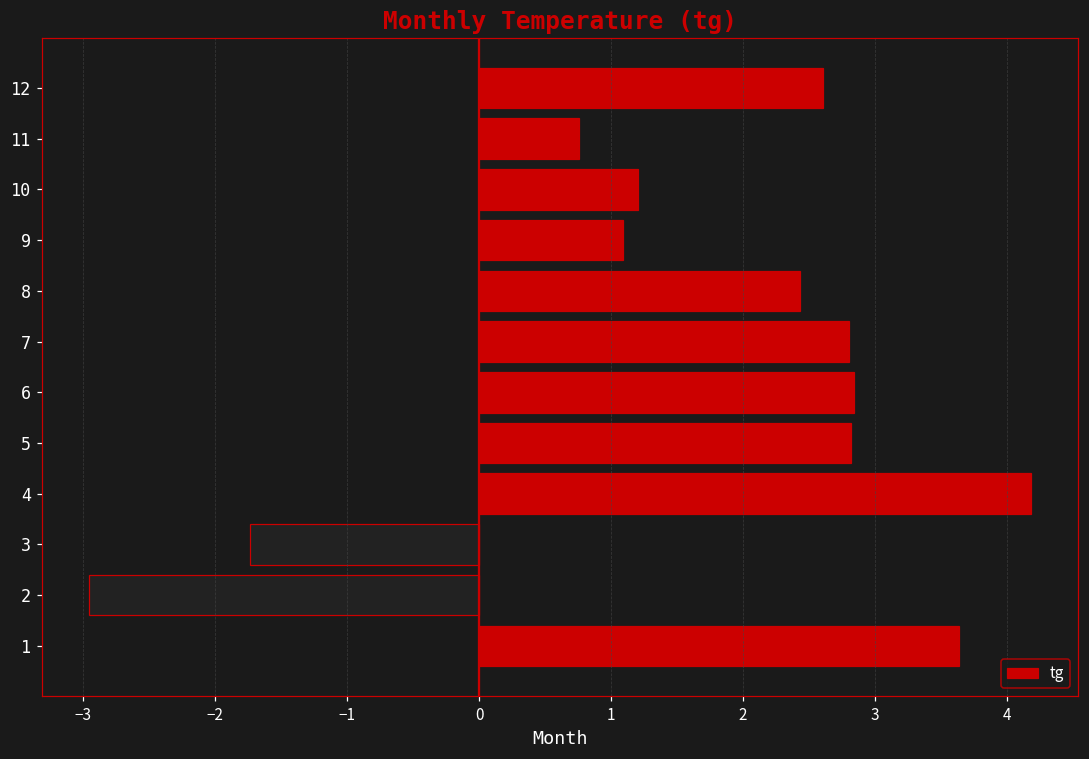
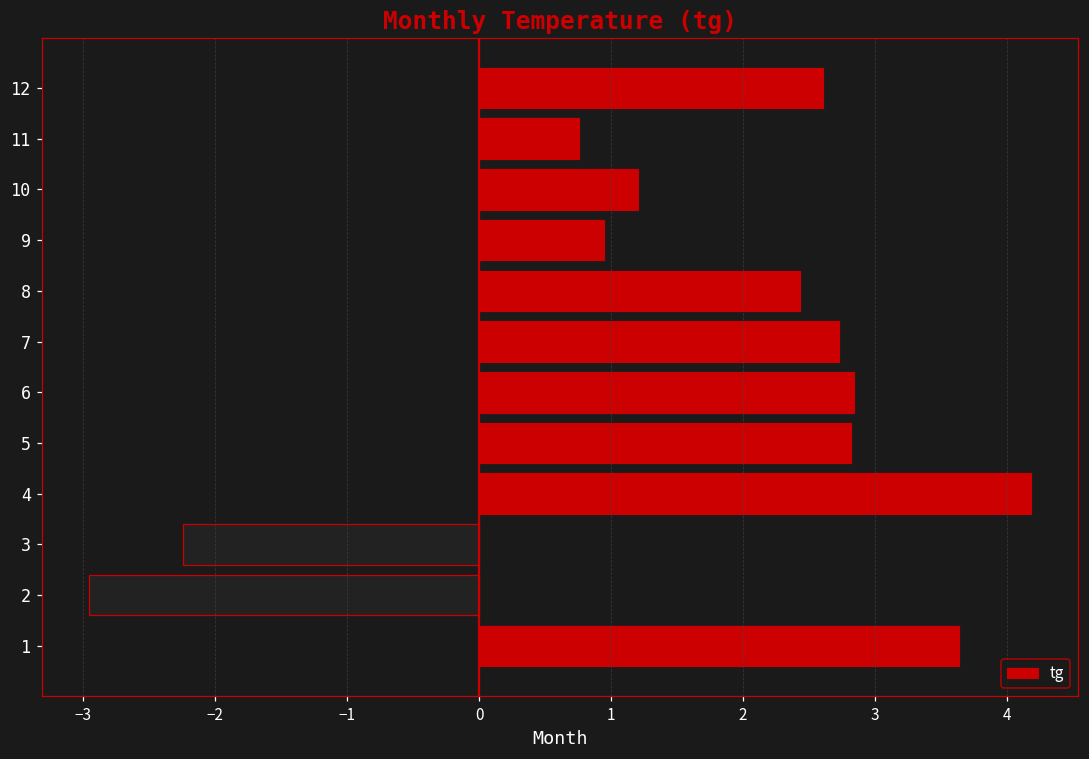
  {
    "12": 2.60,
    "11": 0.76,
    "10": 1.21,
-   "9": 1.09,
+   "9": 0.95,
    "8": 2.43,
-   "7": 2.80,
+   "7": 2.72,
    "6": 2.84,
    "5": 2.82,
    "4": 4.18,
-   "3": -1.74,
+   "3": -2.24,
    "2": -2.96,
    "1": 3.63
  }
